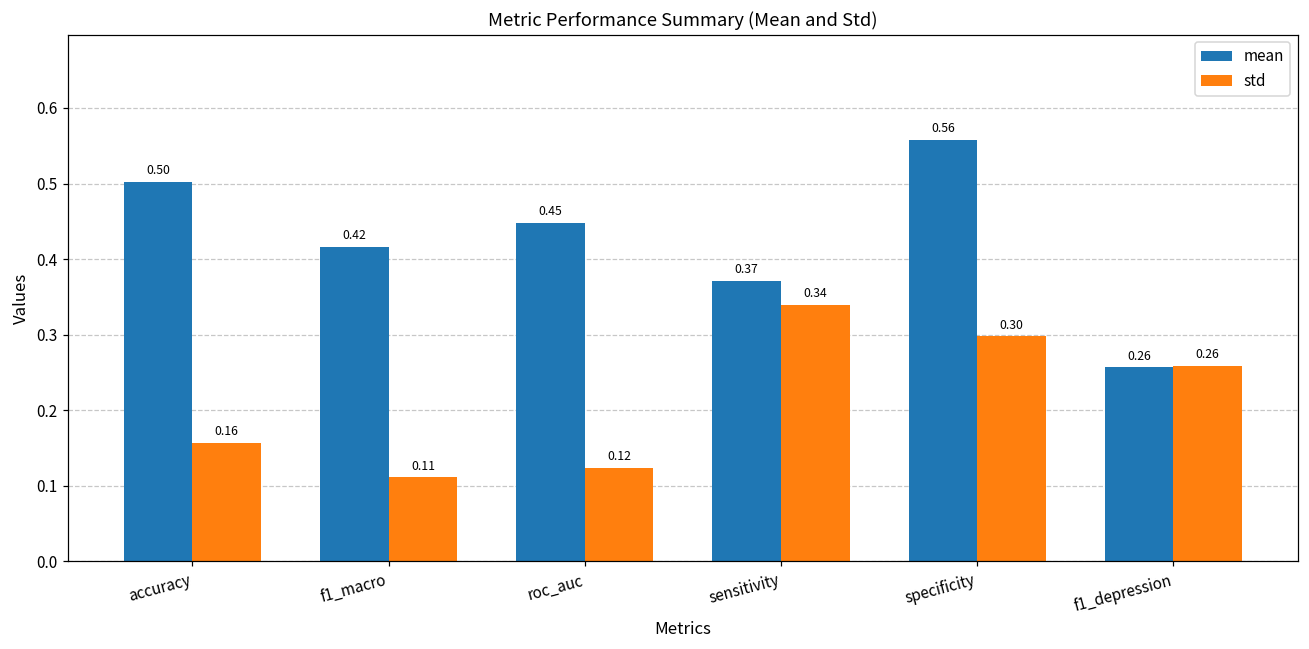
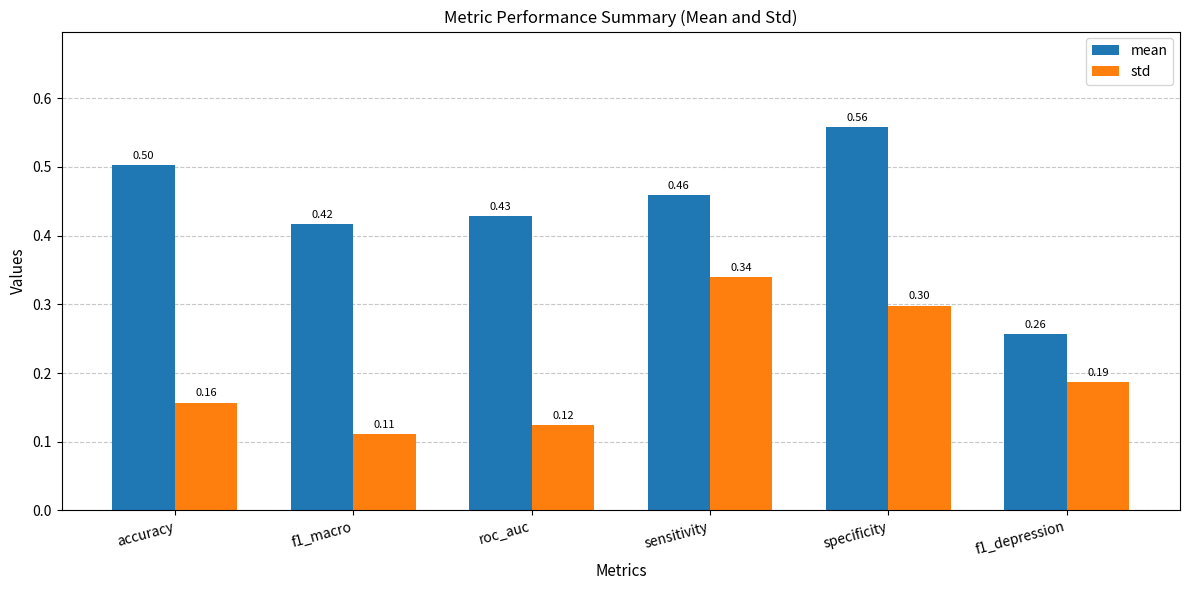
  {
    "mean": {
      "accuracy": 0.50,
      "f1_macro": 0.42,
-     "roc_auc": 0.45,
-     "sensitivity": 0.37,
+     "roc_auc": 0.43,
+     "sensitivity": 0.46,
      "specificity": 0.56,
      "f1_depression": 0.26
    },
    "std": {
      "accuracy": 0.16,
      "f1_macro": 0.11,
      "roc_auc": 0.12,
      "sensitivity": 0.34,
      "specificity": 0.30,
-     "f1_depression": 0.26
+     "f1_depression": 0.19
    }
  }
